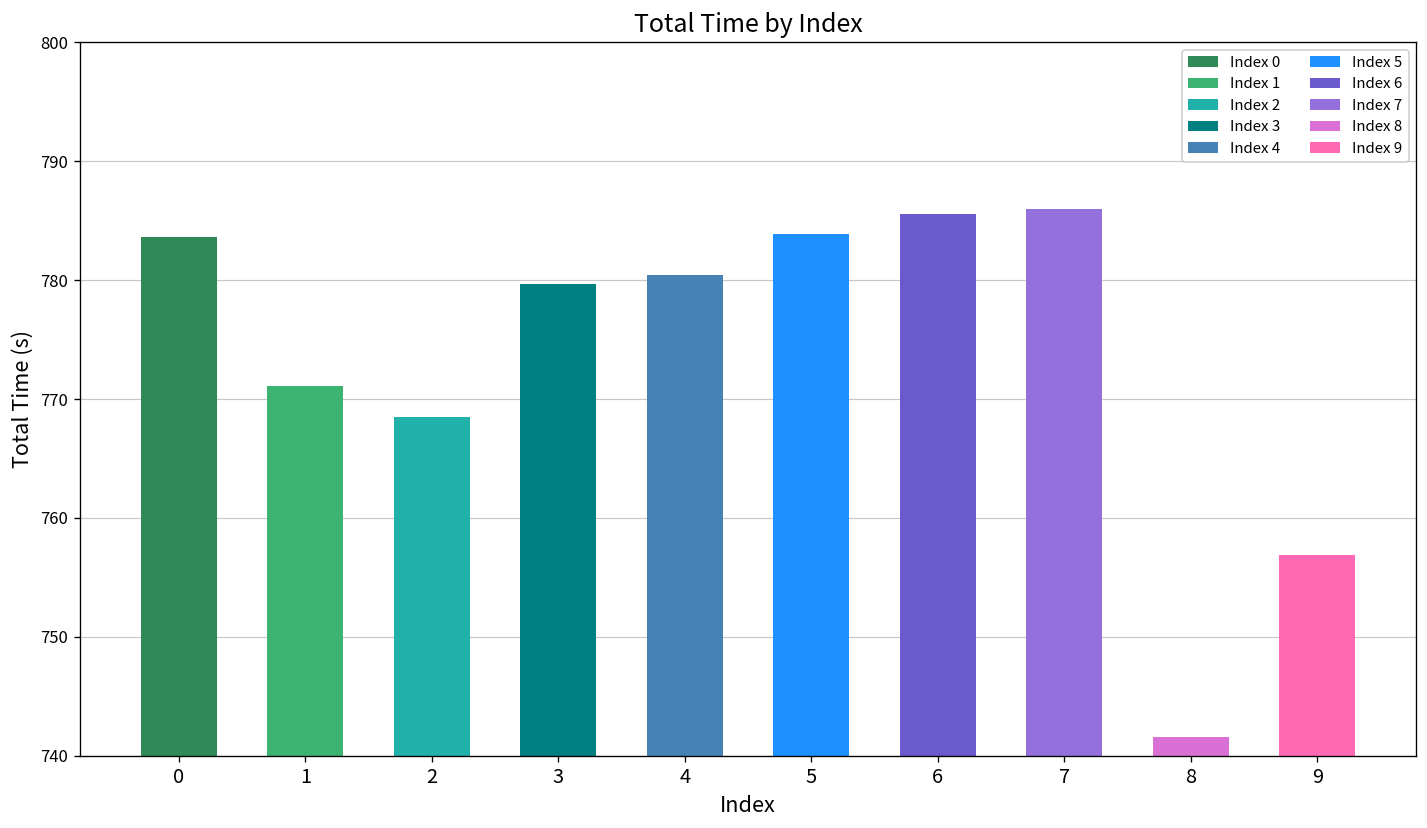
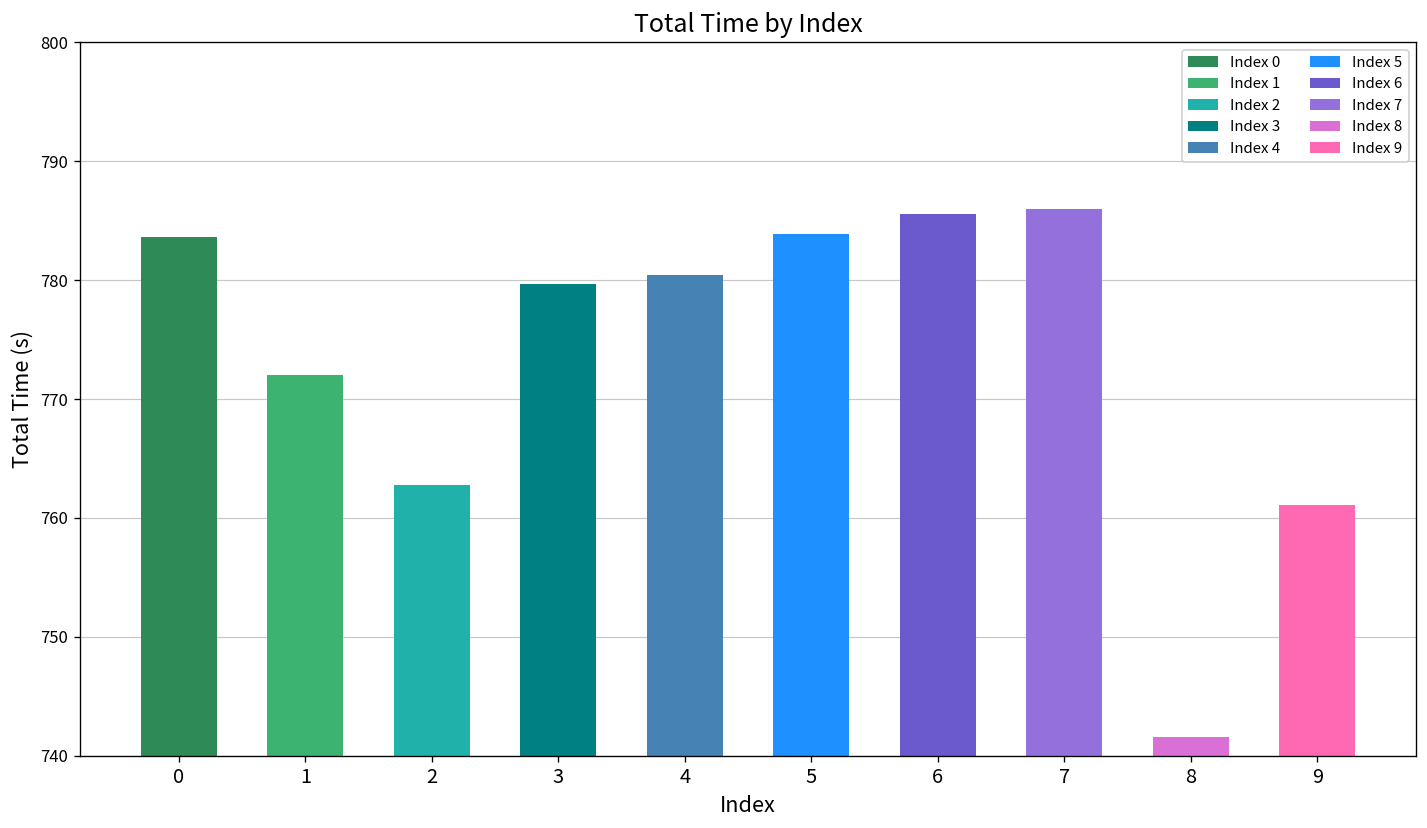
  {
    "0": 784,
-   "1": 771,
-   "2": 769,
+   "1": 772,
+   "2": 763,
    "3": 780,
    "4": 780,
    "5": 784,
    "6": 786,
    "7": 786,
    "8": 742,
-   "9": 757
+   "9": 761
  }
